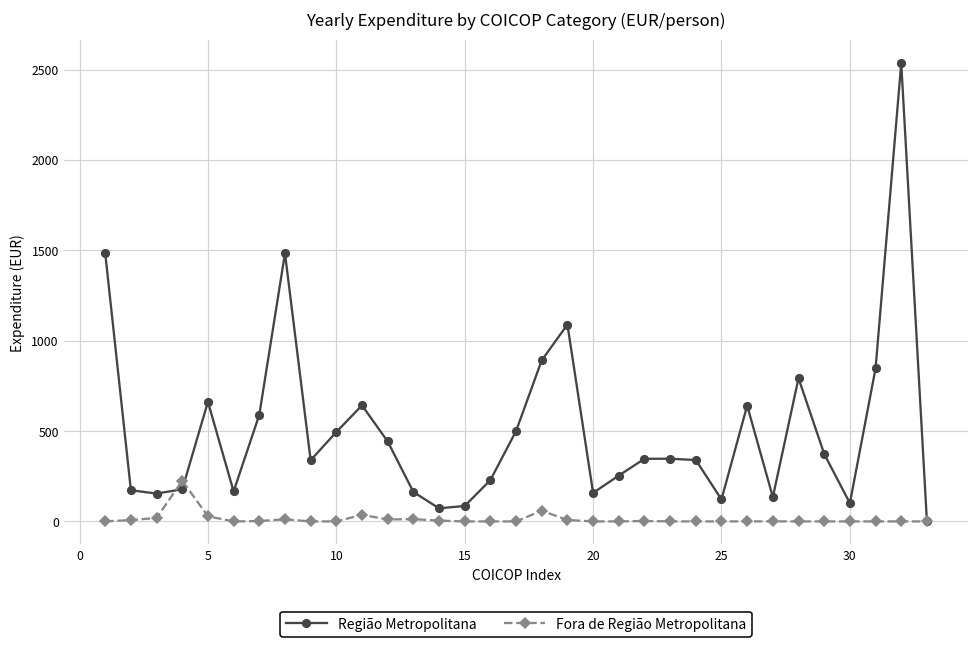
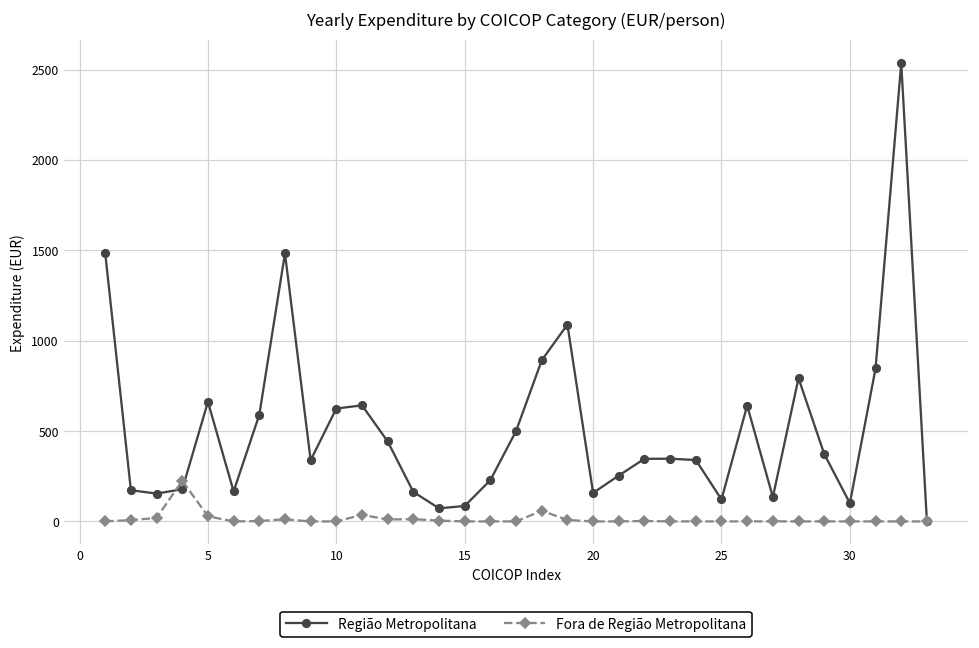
  {
    "Região Metropolitana": {
      "5": 660,
-     "10": 490,
+     "10": 620,
      "15": 90,
      "20": 160,
      "25": 120,
      "30": 100
    },
    "Fora de Região Metropolitana": {
      "5": 30,
      "10": 0,
      "15": 0,
      "20": 0,
      "25": 0,
      "30": 0
    }
  }
